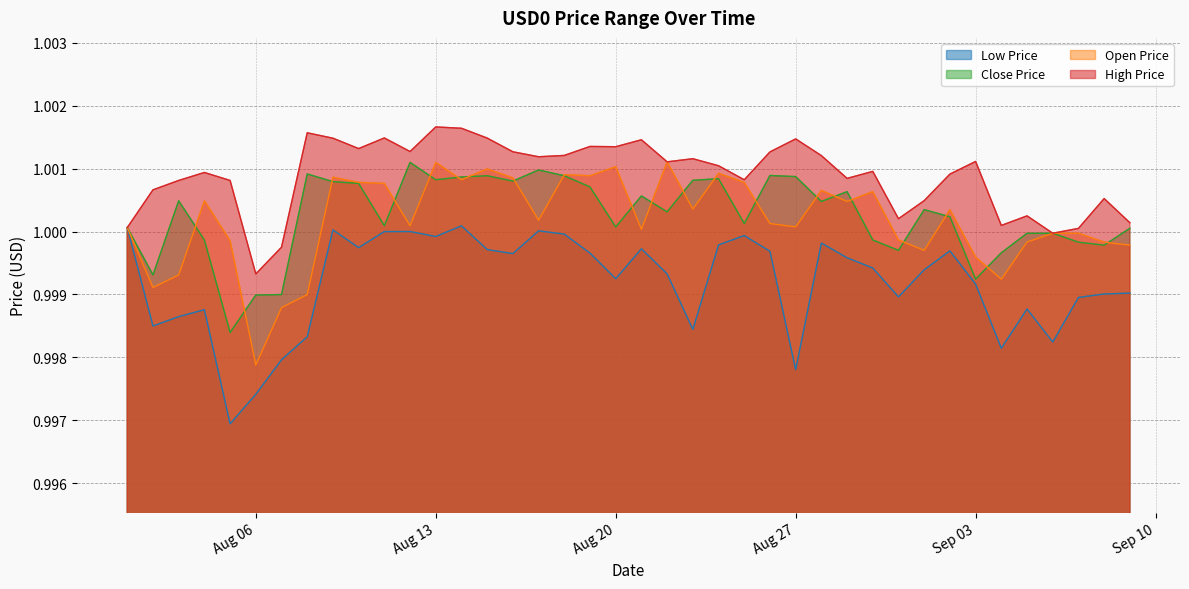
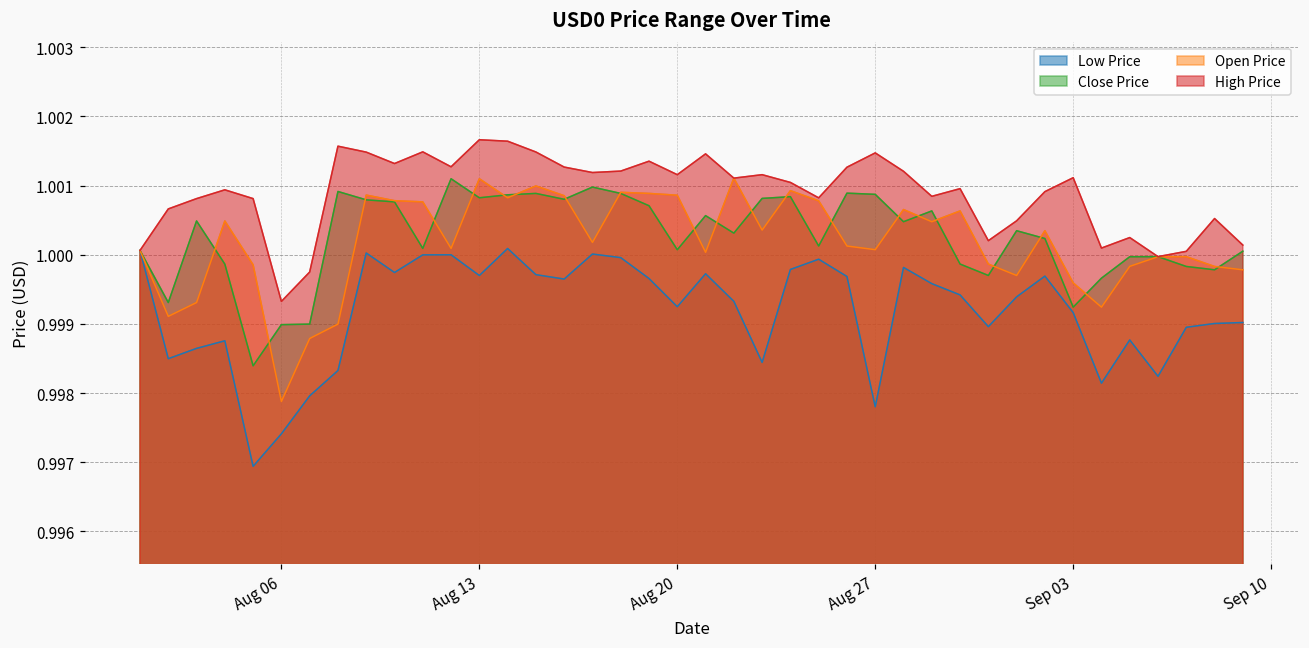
  {
    "Low Price": {
      "Aug 06": 0.9974,
-     "Aug 13": 0.9999,
+     "Aug 13": 0.9997,
      "Aug 20": 0.9992,
      "Aug 27": 0.9978,
      "Sep 03": 0.9992
    },
    "Close Price": {
      "Aug 06": 0.9990,
      "Aug 13": 1.0008,
      "Aug 20": 1.0001,
      "Aug 27": 1.0009,
      "Sep 03": 0.9992
    },
    "Open Price": {
      "Aug 06": 0.9979,
      "Aug 13": 1.0011,
-     "Aug 20": 1.0010,
+     "Aug 20": 1.0009,
      "Aug 27": 1.0001,
      "Sep 03": 0.9996
    },
    "High Price": {
      "Aug 06": 0.9993,
      "Aug 13": 1.0017,
-     "Aug 20": 1.0013,
+     "Aug 20": 1.0012,
      "Aug 27": 1.0015,
      "Sep 03": 1.0011
    }
  }
